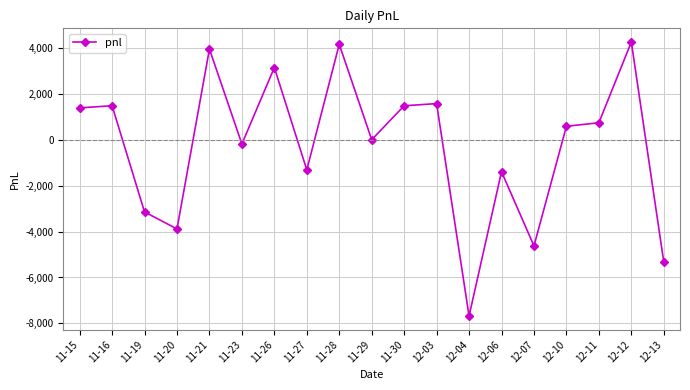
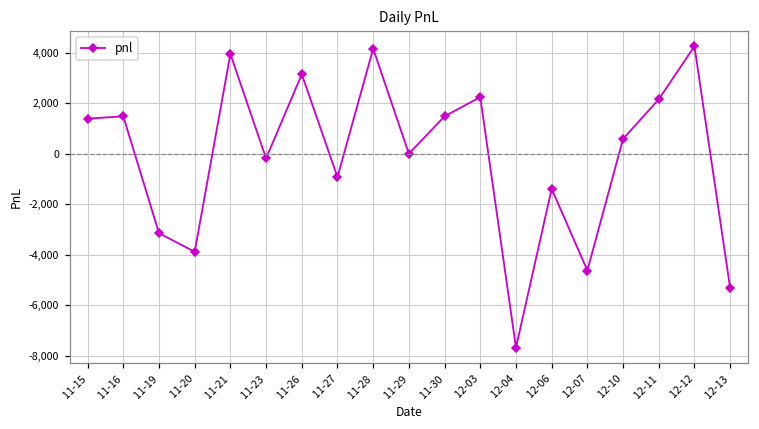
  {
    "11-15": "1,400",
    "11-16": "1,500",
    "11-19": "-3,100",
    "11-20": "-3,900",
    "11-21": "3,900",
    "11-23": "-200",
    "11-26": "3,100",
-   "11-27": "-1,300",
+   "11-27": "-900",
    "11-28": "4,200",
    "11-29": "0",
    "11-30": "1,500",
-   "12-03": "1,600",
+   "12-03": "2,200",
    "12-04": "-7,700",
    "12-06": "-1,400",
    "12-07": "-4,600",
    "12-10": "600",
-   "12-11": "700",
+   "12-11": "2,200",
    "12-12": "4,300",
    "12-13": "-5,300"
  }
